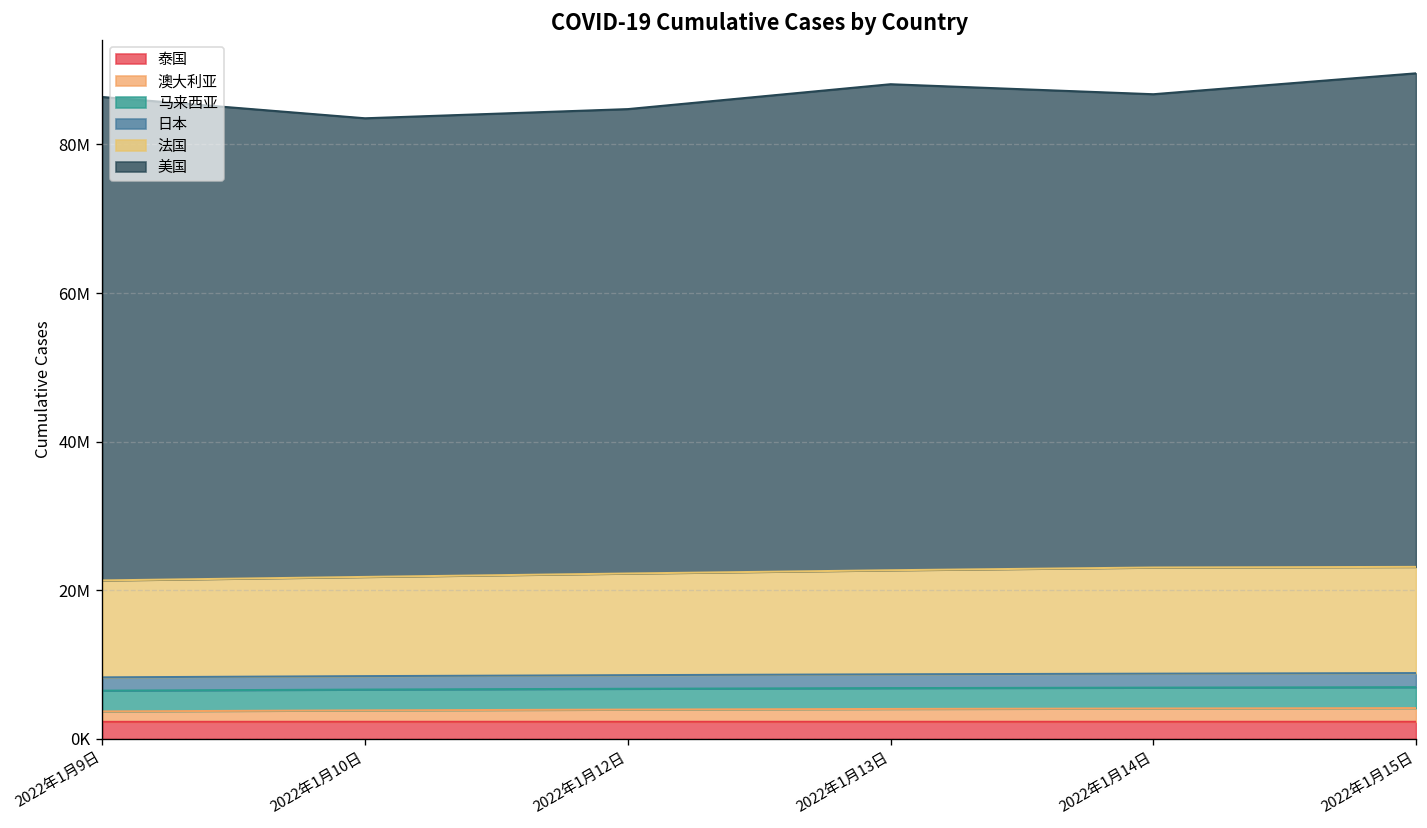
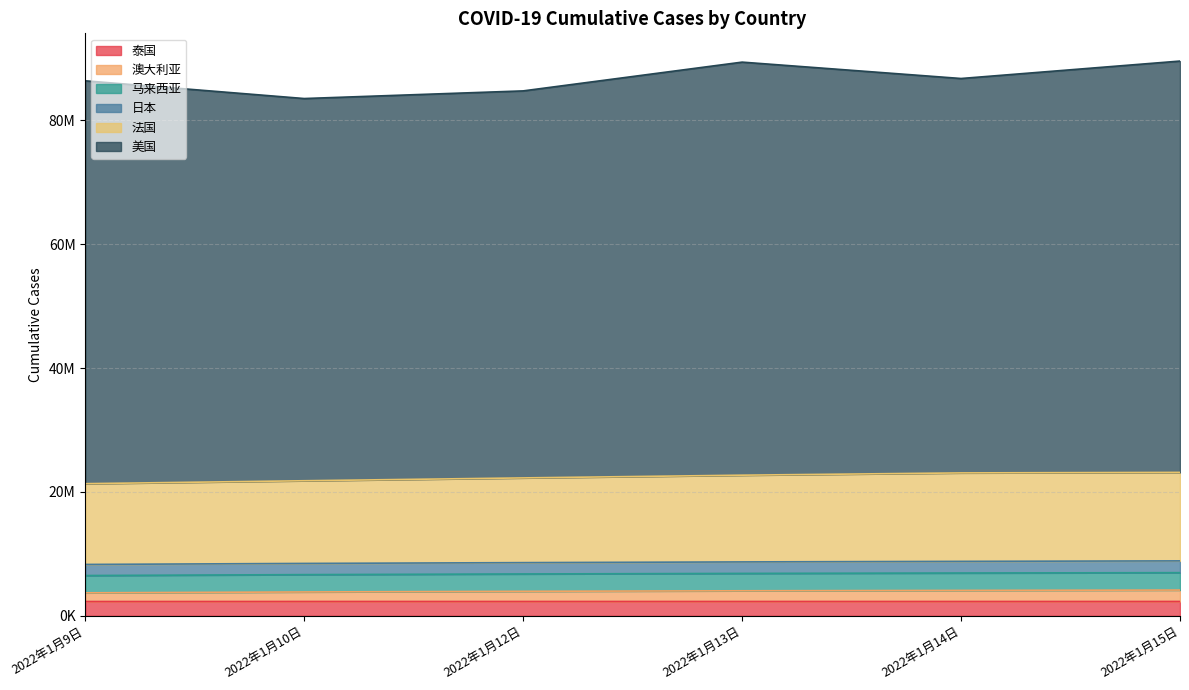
  {
    "泰国": {
      "2022年1月9日": 2000000,
      "2022年1月10日": 2000000,
      "2022年1月12日": 2000000,
      "2022年1月13日": 2000000,
      "2022年1月14日": 2000000,
      "2022年1月15日": 2000000
    },
    "美国": {
      "2022年1月9日": 65000000,
      "2022年1月10日": 62000000,
      "2022年1月12日": 62000000,
-     "2022年1月13日": 65000000,
+     "2022年1月13日": 67000000,
      "2022年1月14日": 64000000,
      "2022年1月15日": 66000000
    }
  }
